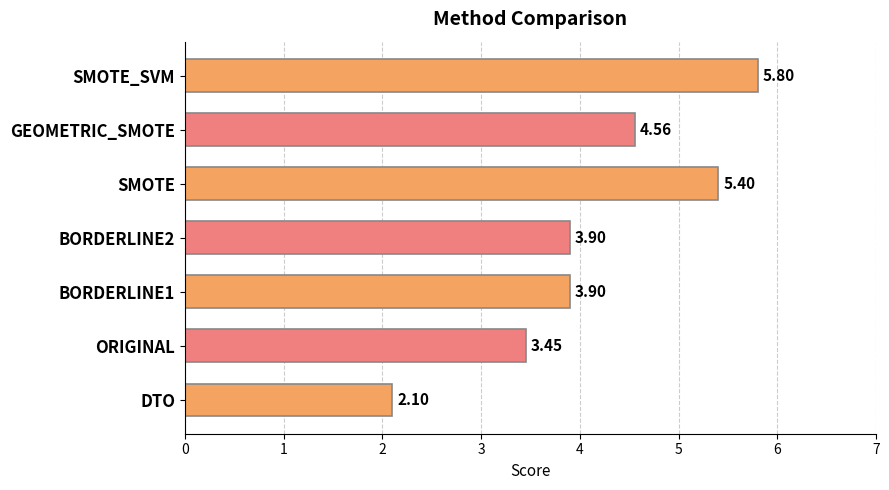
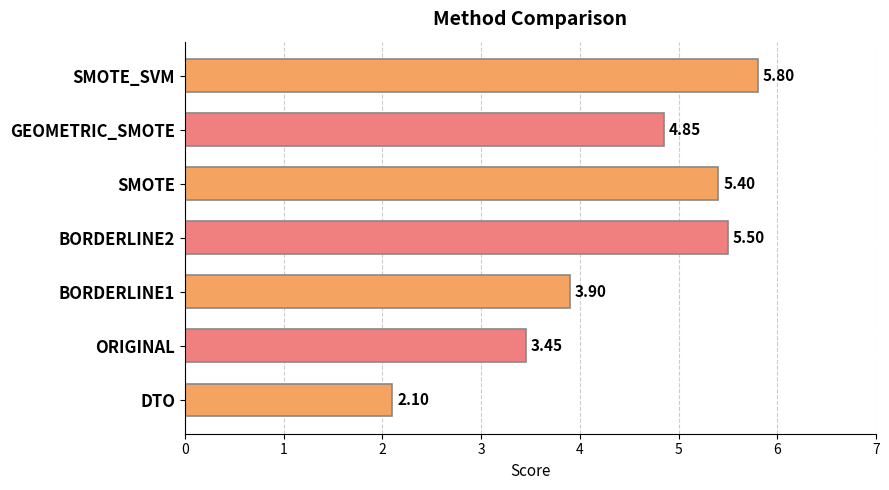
  {
    "SMOTE_SVM": 5.80,
-   "GEOMETRIC_SMOTE": 4.56,
+   "GEOMETRIC_SMOTE": 4.85,
    "SMOTE": 5.40,
-   "BORDERLINE2": 3.90,
+   "BORDERLINE2": 5.50,
    "BORDERLINE1": 3.90,
    "ORIGINAL": 3.45,
    "DTO": 2.10
  }
